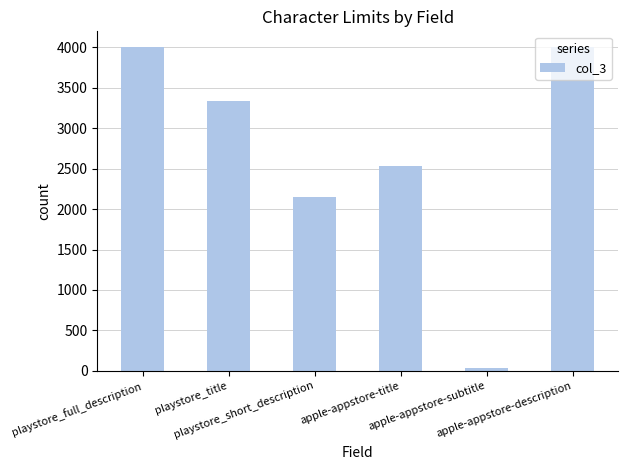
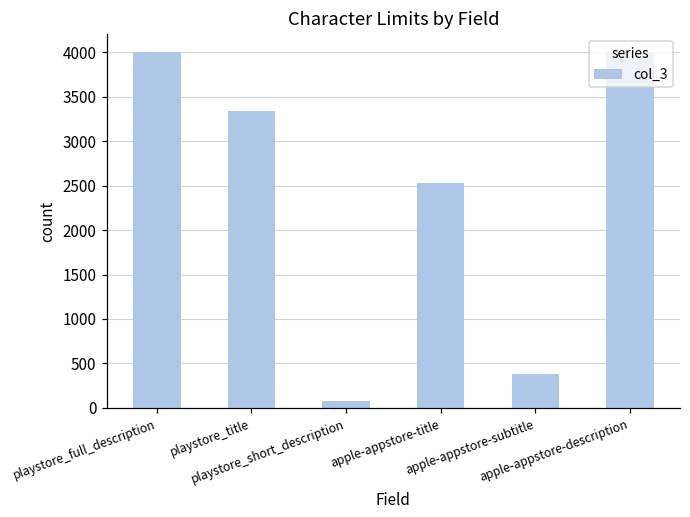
  {
    "playstore_full_description": 4000,
    "playstore_title": 3300,
-   "playstore_short_description": 2200,
+   "playstore_short_description": 100,
    "apple-appstore-title": 2500,
-   "apple-appstore-subtitle": 0
+   "apple-appstore-subtitle": 400
  }
